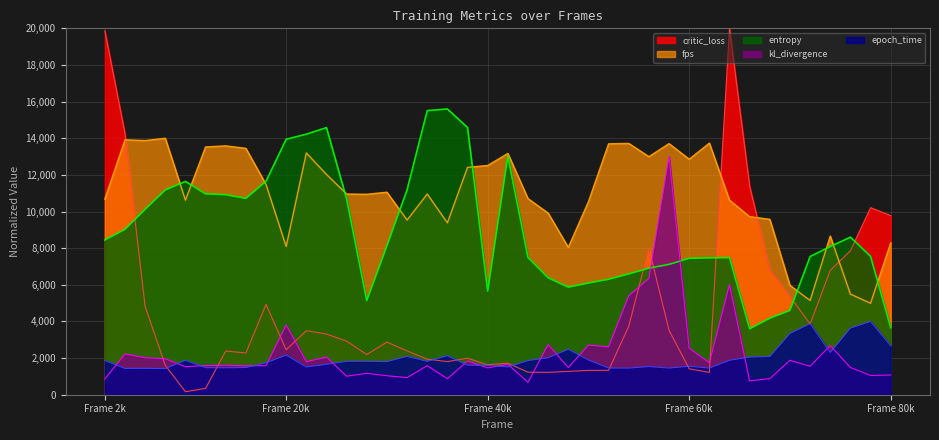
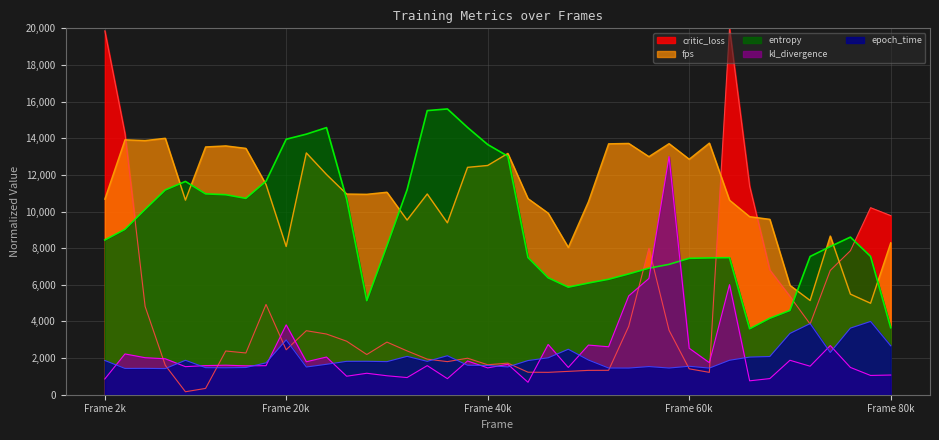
  {
    "critic_loss": {
      "Frame 2k": "19,900",
      "Frame 20k": "2,500",
      "Frame 80k": "9,800"
    },
    "fps": {
      "Frame 2k": "10,700",
      "Frame 20k": "8,100",
      "Frame 40k": "12,500",
      "Frame 60k": "12,900",
      "Frame 80k": "8,300"
    },
    "entropy": {
      "Frame 2k": "8,400",
      "Frame 20k": "13,900",
-     "Frame 40k": "5,700",
+     "Frame 40k": "13,700",
      "Frame 60k": "7,400",
      "Frame 80k": "3,700"
    },
    "kl_divergence": {
      "Frame 2k": "900",
      "Frame 20k": "3,800",
      "Frame 60k": "2,500",
      "Frame 80k": "1,100"
    },
    "epoch_time": {
      "Frame 2k": "1,900",
-     "Frame 20k": "2,200",
+     "Frame 20k": "3,000",
      "Frame 80k": "2,700"
    }
  }
